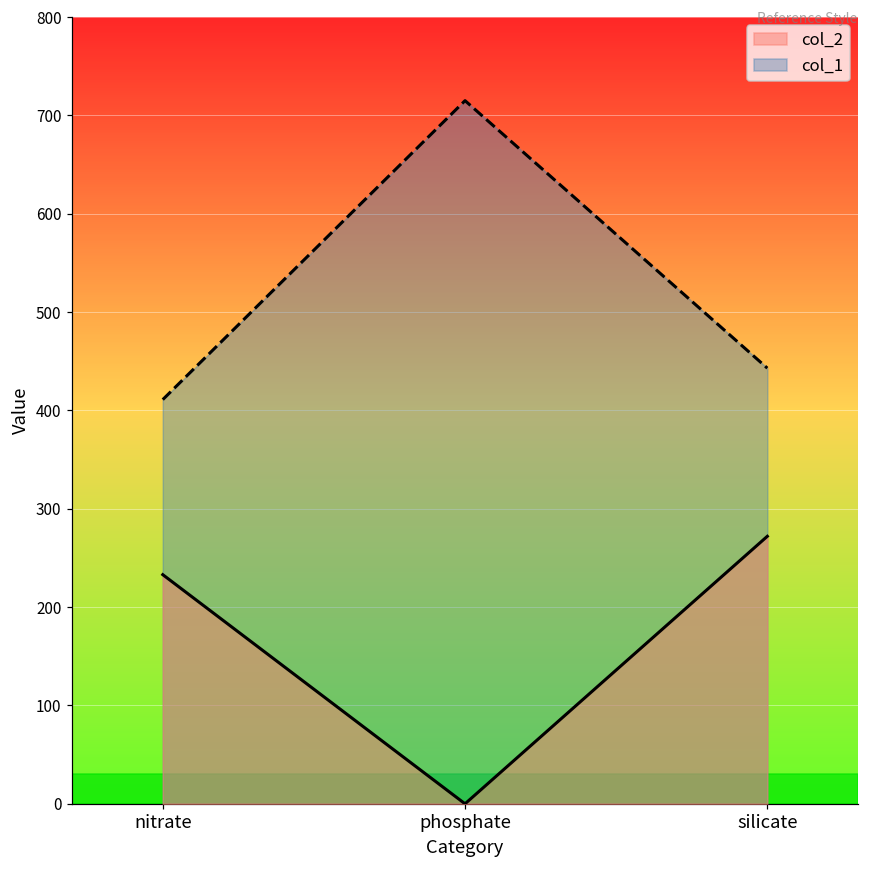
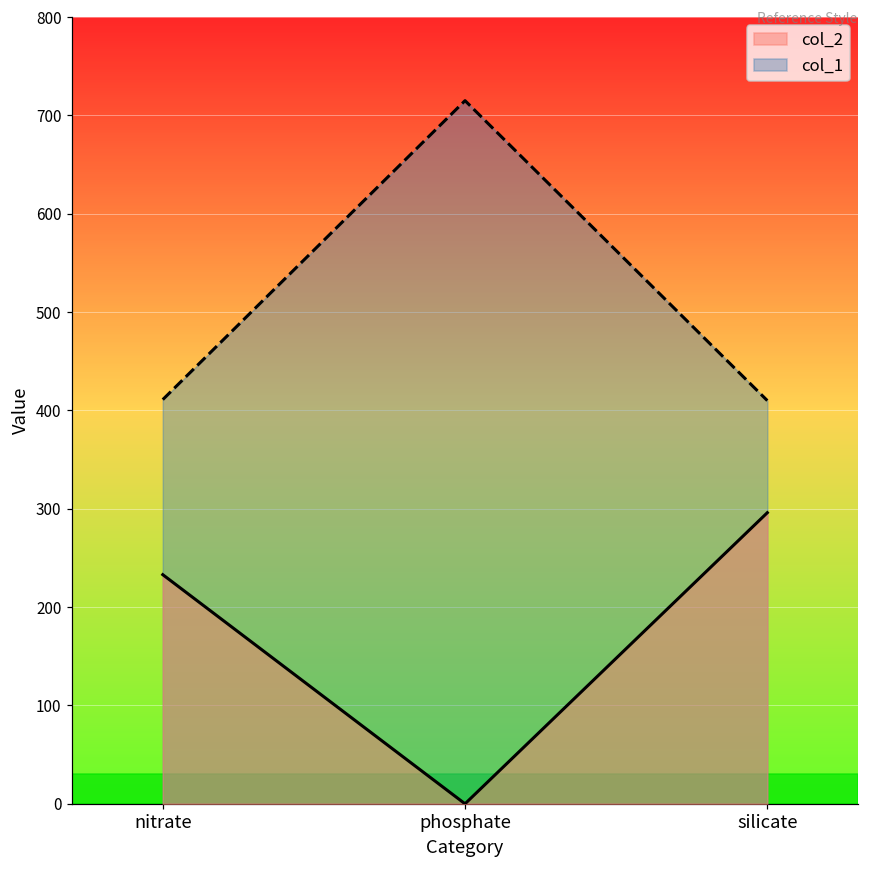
  {
    "col_2": {
      "nitrate": 230,
-     "silicate": 270
+     "silicate": 300
    },
    "col_1": {
      "nitrate": 410,
      "phosphate": 720,
-     "silicate": 440
+     "silicate": 410
    }
  }
